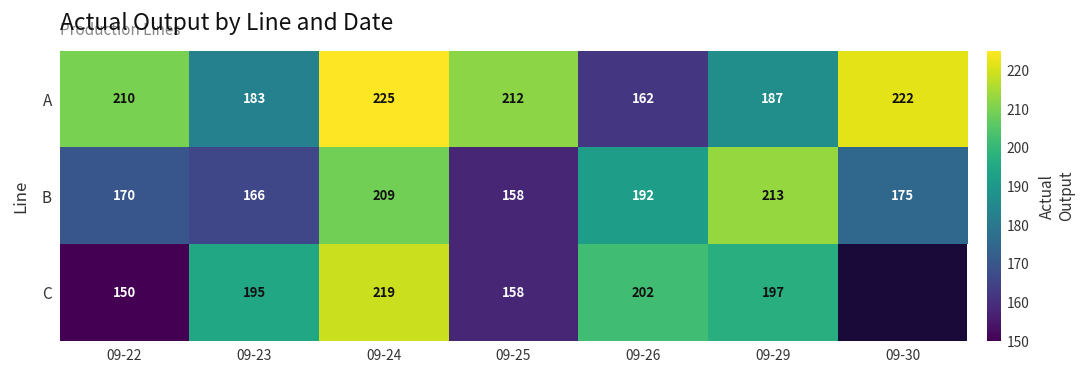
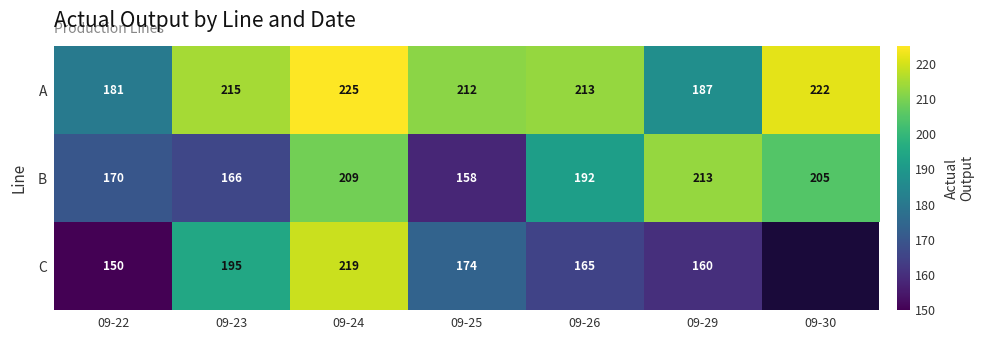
  {
    "A": {
-     "09-22": 210,
-     "09-23": 183,
+     "09-22": 181,
+     "09-23": 215,
      "09-24": 225,
      "09-25": 212,
-     "09-26": 162,
+     "09-26": 213,
      "09-29": 187,
      "09-30": 222
    },
    "B": {
      "09-22": 170,
      "09-23": 166,
      "09-24": 209,
      "09-25": 158,
      "09-26": 192,
      "09-29": 213,
-     "09-30": 175
+     "09-30": 205
    },
    "C": {
      "09-22": 150,
      "09-23": 195,
      "09-24": 219,
-     "09-25": 158,
-     "09-26": 202,
-     "09-29": 197
+     "09-25": 174,
+     "09-26": 165,
+     "09-29": 160
    }
  }
